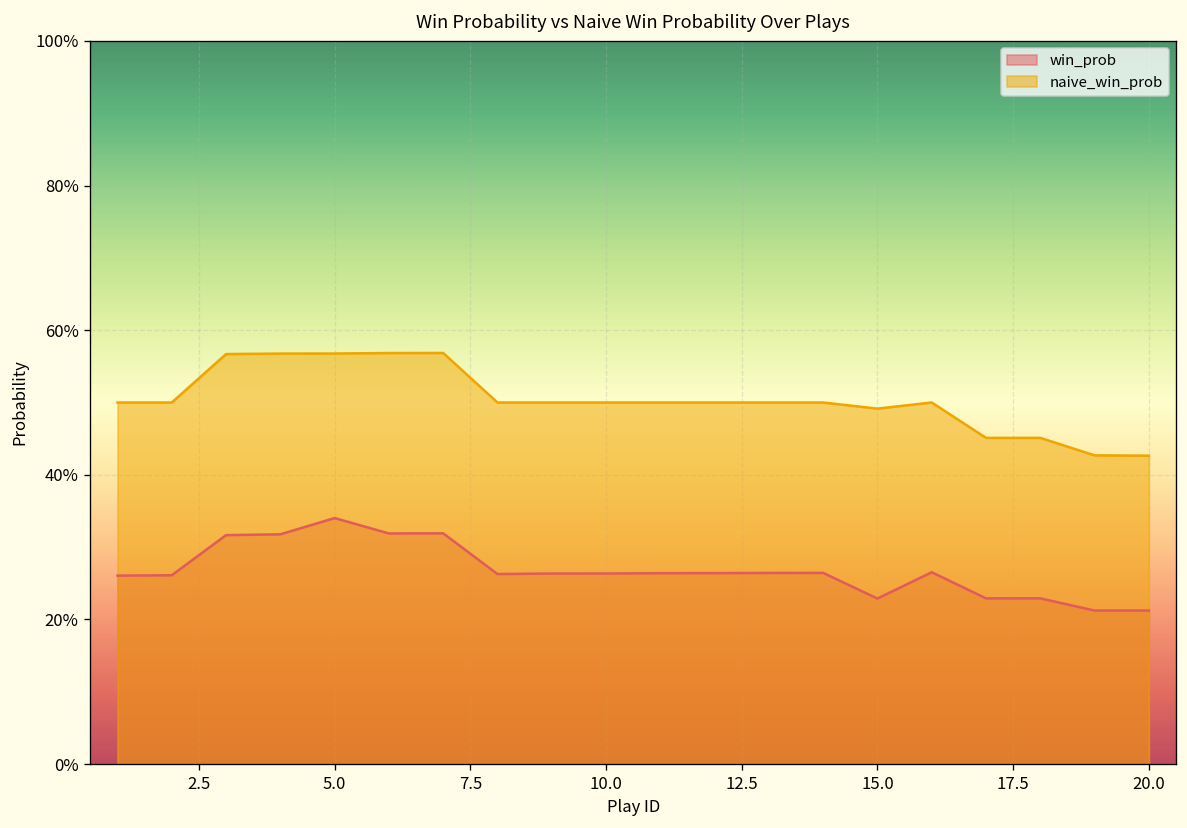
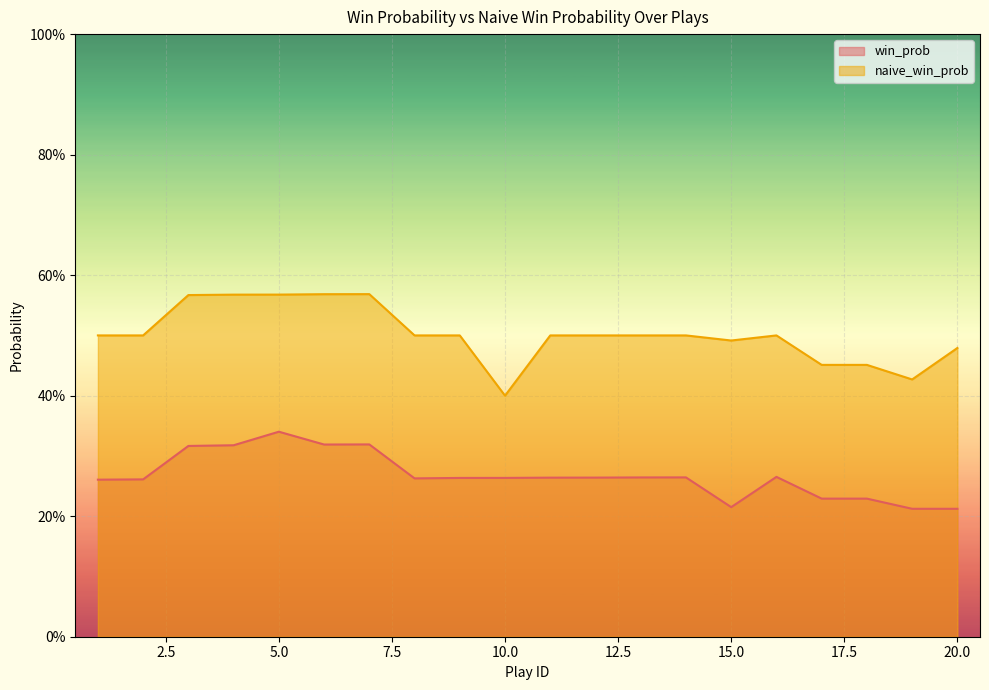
  {
    "win_prob": {
      "5.0": "34%",
      "10.0": "26%",
-     "15.0": "23%",
+     "15.0": "22%",
      "20.0": "21%"
    },
    "naive_win_prob": {
      "5.0": "57%",
-     "10.0": "50%",
+     "10.0": "40%",
      "15.0": "49%",
-     "20.0": "43%"
+     "20.0": "48%"
    }
  }
